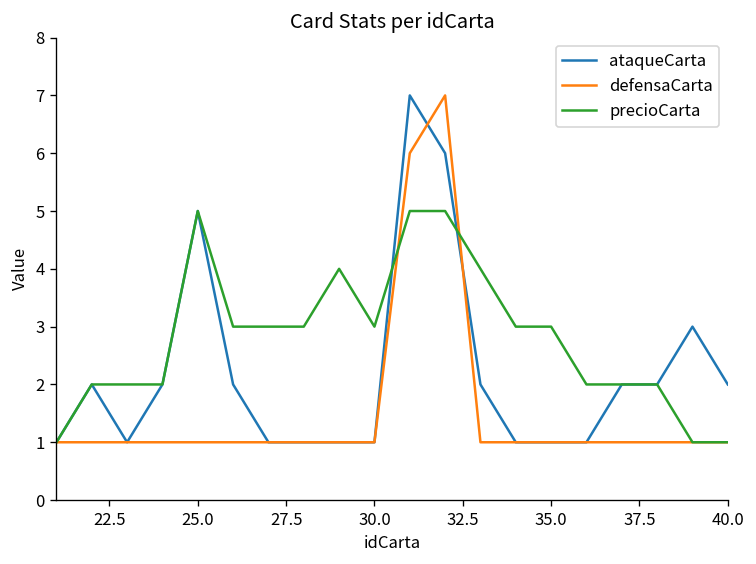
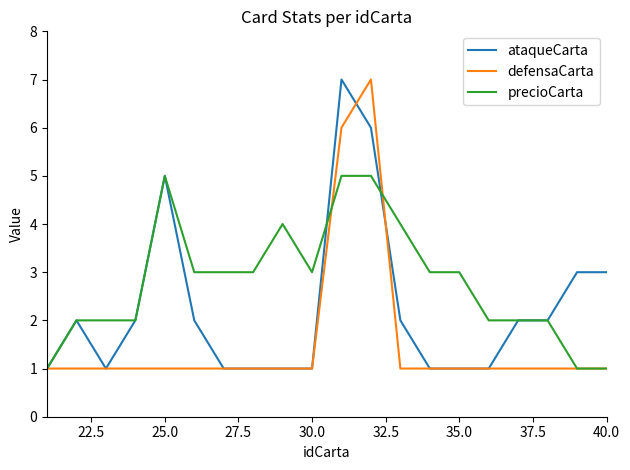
  {
    "ataqueCarta": {
-     "40.0": 2
+     "40.0": 3
    },
    "defensaCarta": {
      "25.0": 1
    },
    "precioCarta": {
      "30.0": 3,
      "35.0": 3
    }
  }
